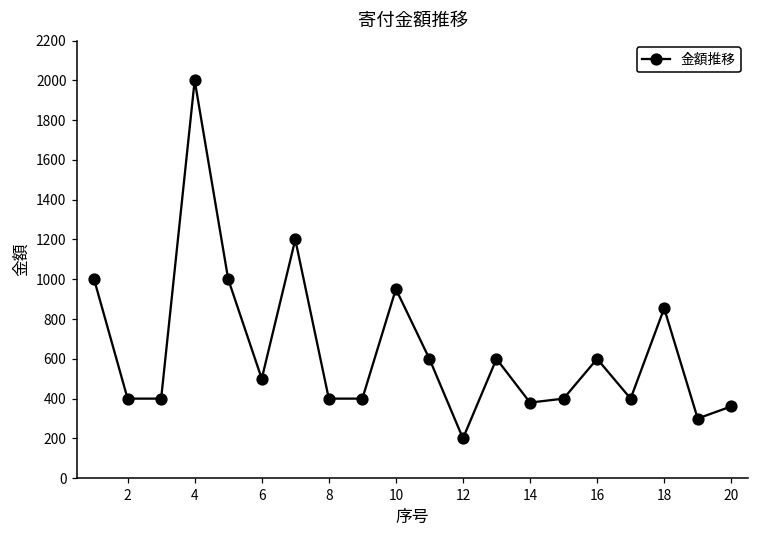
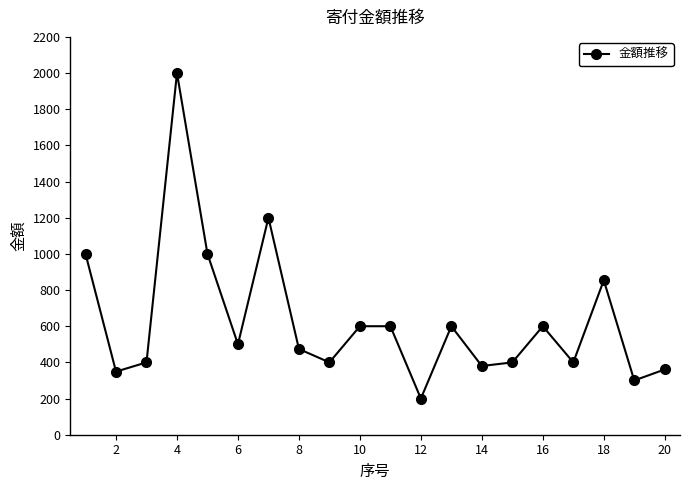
  {
-   "2": 400,
+   "2": 350,
    "4": 2000,
    "6": 500,
-   "8": 400,
-   "10": 950,
+   "8": 470,
+   "10": 600,
    "12": 200,
    "14": 380,
    "16": 600,
    "18": 850,
    "20": 360
  }
